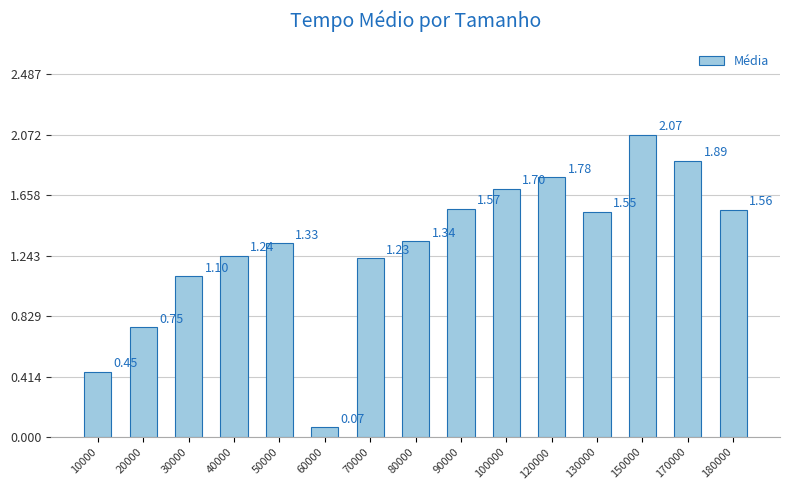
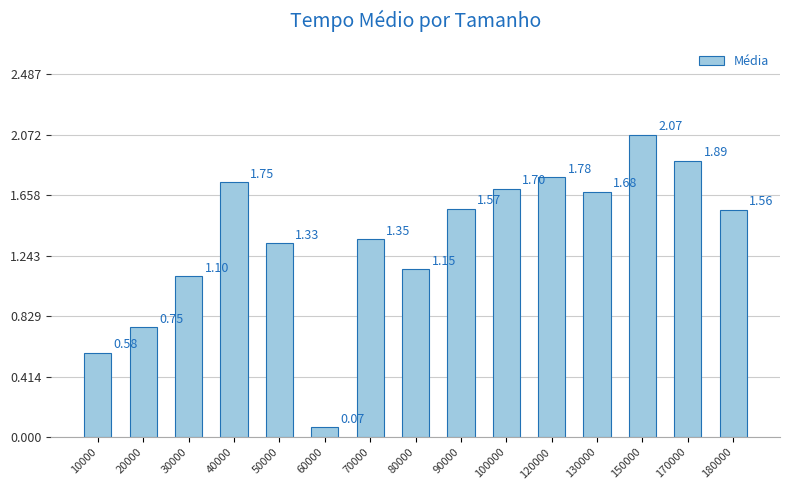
  {
-   "10000": 0.45,
+   "10000": 0.58,
    "20000": 0.75,
    "30000": 1.10,
-   "40000": 1.24,
+   "40000": 1.75,
    "50000": 1.33,
    "60000": 0.07,
-   "70000": 1.23,
-   "80000": 1.34,
+   "70000": 1.35,
+   "80000": 1.15,
    "90000": 1.57,
    "100000": 1.70,
    "120000": 1.78,
-   "130000": 1.55,
+   "130000": 1.68,
    "150000": 2.07,
    "170000": 1.89,
    "180000": 1.56
  }
